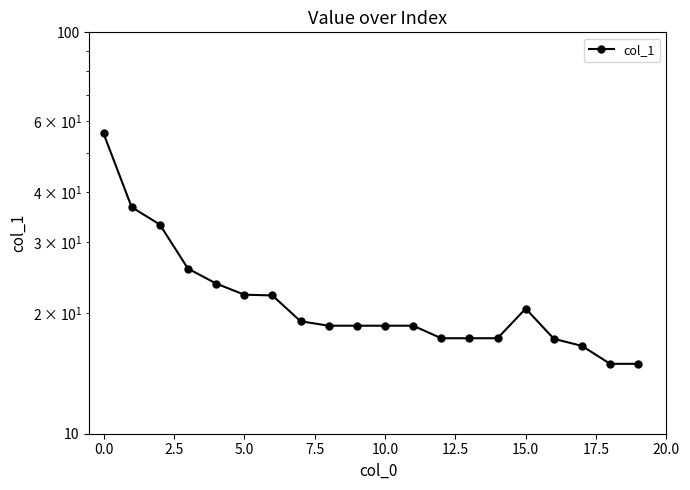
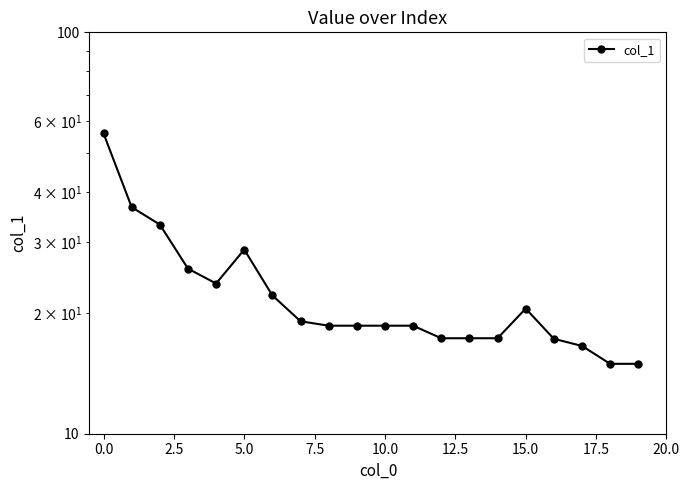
  {
    "0.0": 56,
-   "5.0": 22,
+   "5.0": 29,
    "10.0": 19,
    "15.0": 20
  }
